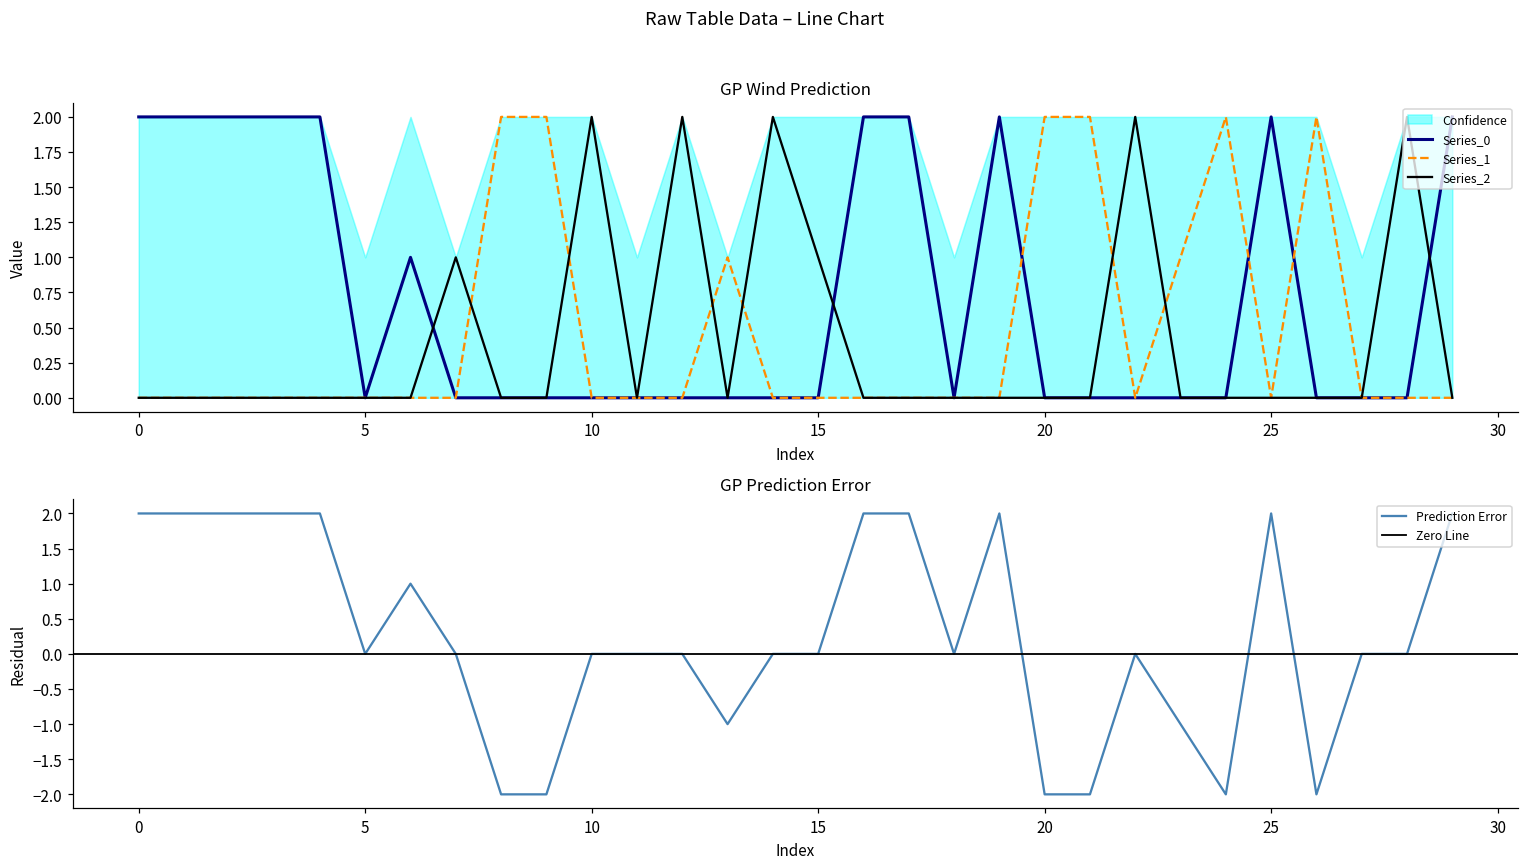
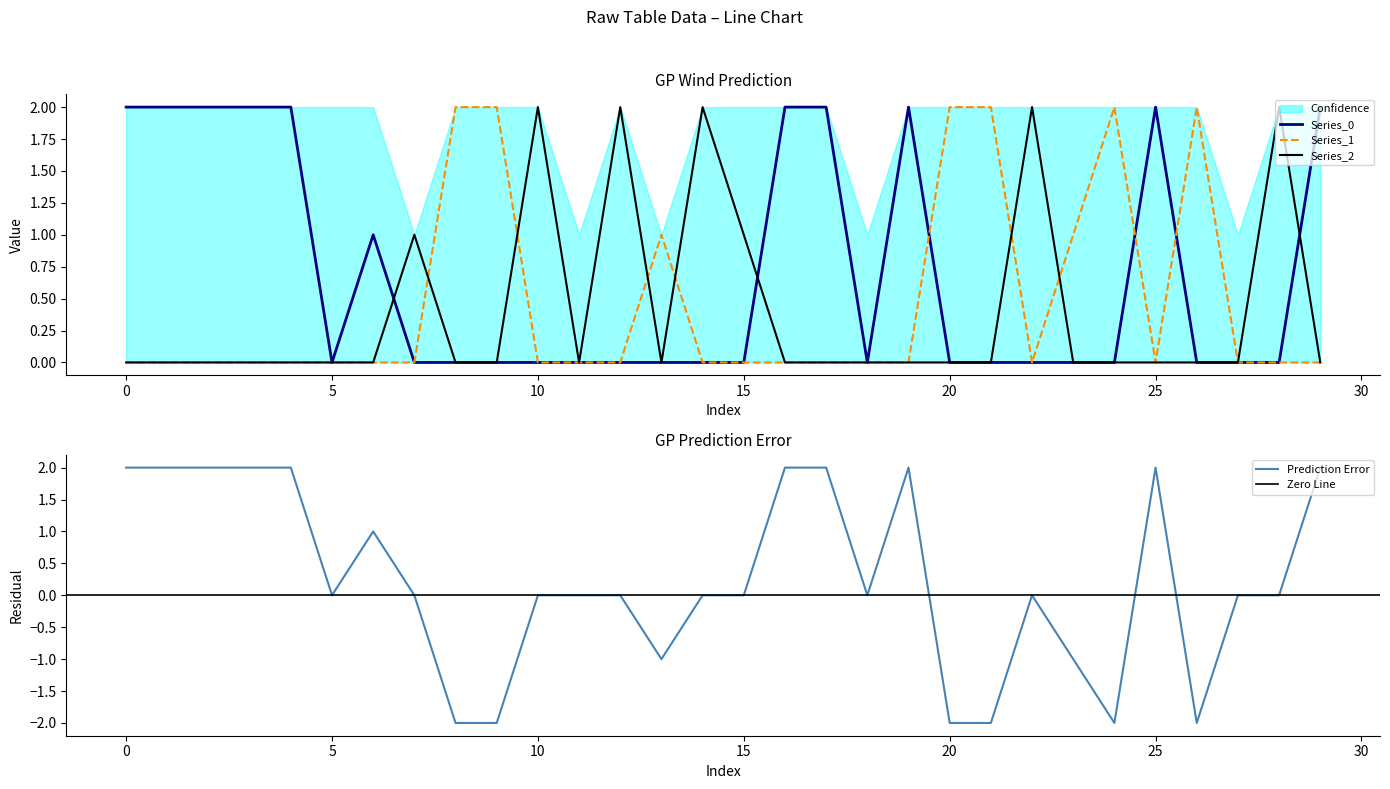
  {
    "GP Wind Prediction": {
      "Confidence": {
-       "5": 1,
+       "5": 2,
        "15": 2
      },
      "Series_2": {
        "15": 1
      }
    },
    "GP Prediction Error": {
      "0": 2.0,
      "5": 0.0,
      "10": 0.0,
      "15": 0.0,
      "20": -2.0,
      "25": 2.0
    }
  }
